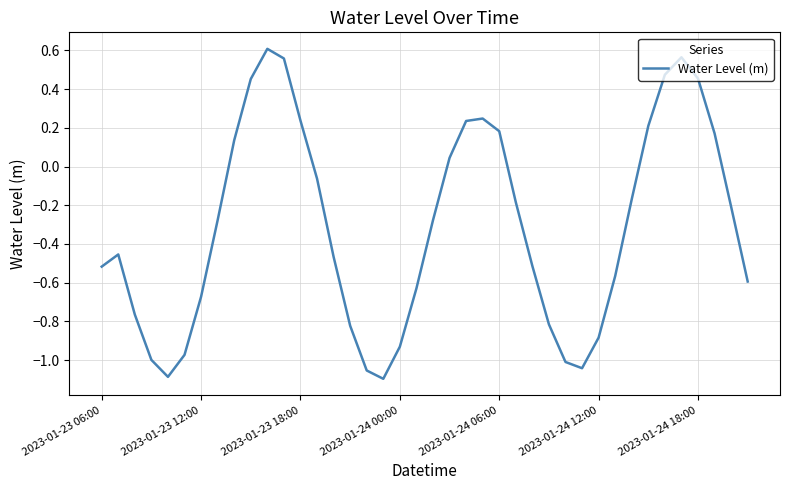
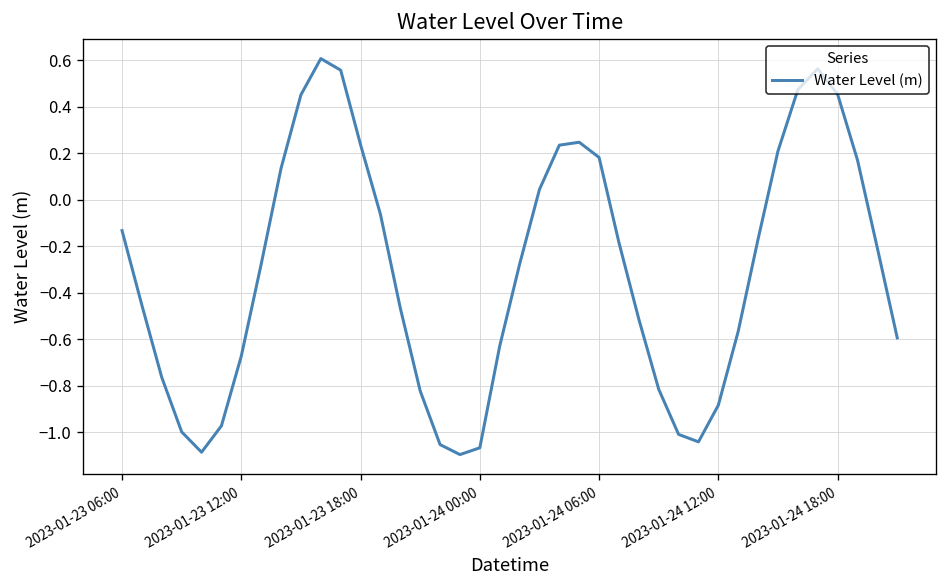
  {
-   "2023-01-23 06:00": -0.52,
+   "2023-01-23 06:00": -0.13,
    "2023-01-23 12:00": -0.67,
    "2023-01-23 18:00": 0.24,
-   "2023-01-24 00:00": -0.93,
+   "2023-01-24 00:00": -1.07,
    "2023-01-24 06:00": 0.18,
    "2023-01-24 12:00": -0.88
  }
